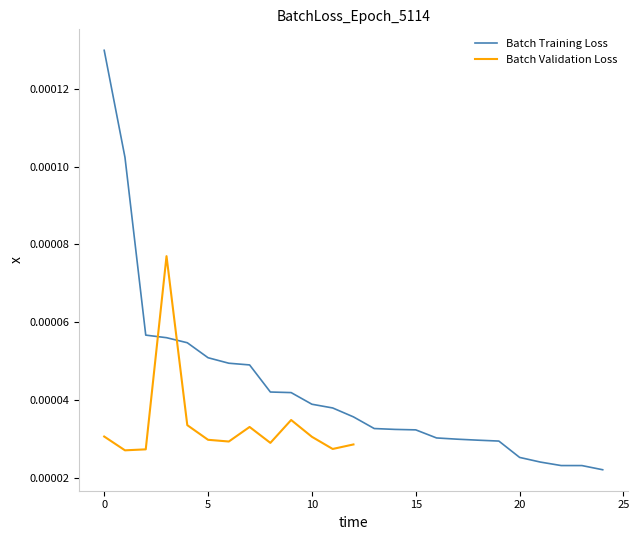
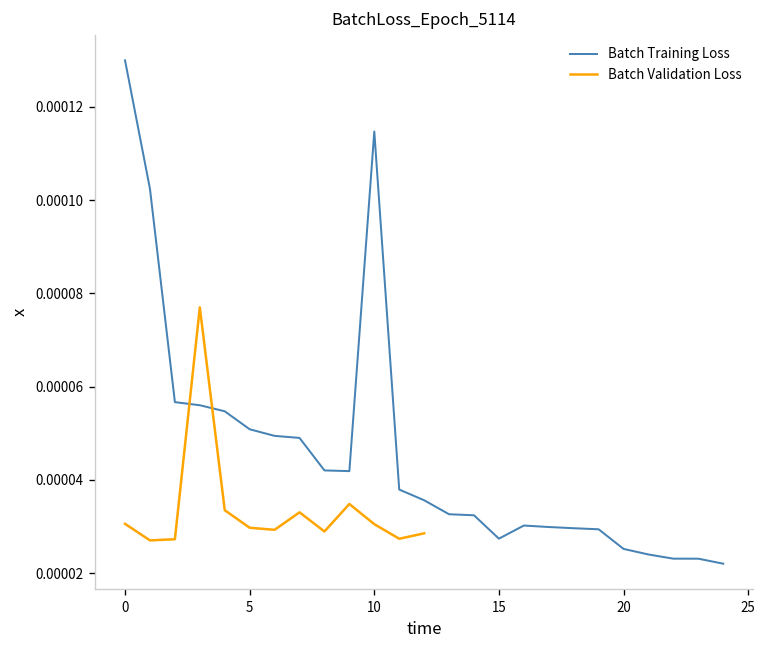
  {
    "Batch Training Loss": {
      "0": 0.000130,
      "5": 0.000051,
-     "10": 0.000039,
-     "15": 0.000032,
+     "10": 0.000115,
+     "15": 0.000027,
      "20": 0.000025
    },
    "Batch Validation Loss": {
      "0": 0.000031,
      "5": 0.000030,
      "10": 0.000030
    }
  }
